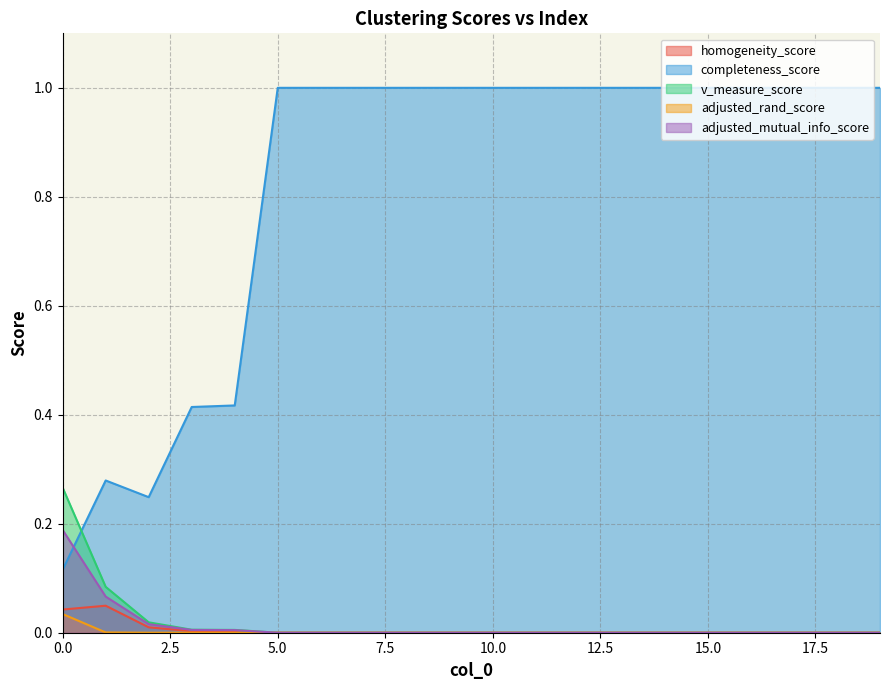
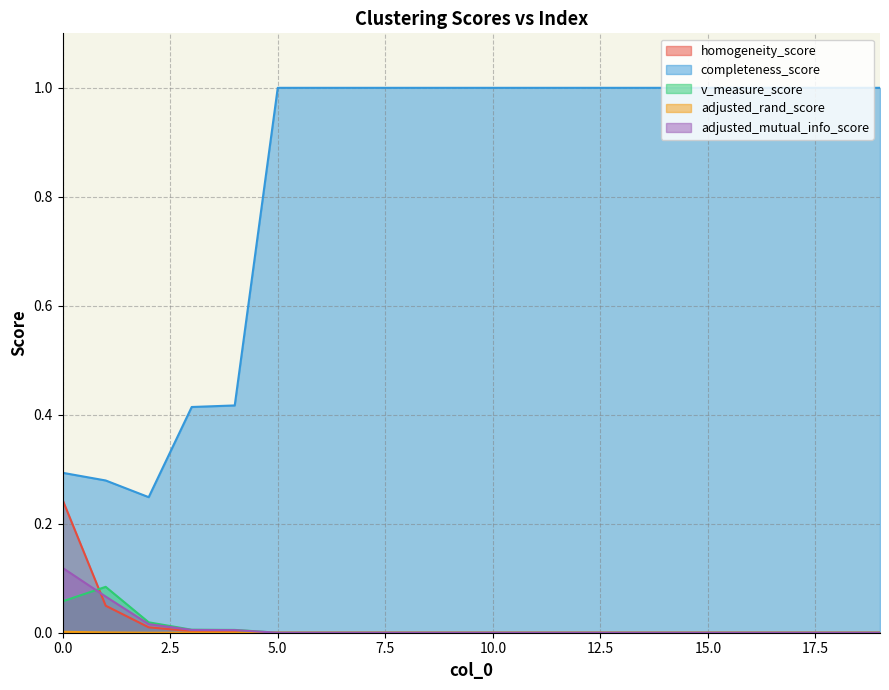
  {
    "homogeneity_score": {
-     "0.0": 0.04
+     "0.0": 0.24
    },
    "completeness_score": {
-     "0.0": 0.12,
+     "0.0": 0.29,
      "5.0": 1.00,
      "10.0": 1.00
    },
    "v_measure_score": {
-     "0.0": 0.27
+     "0.0": 0.06
    },
    "adjusted_rand_score": {
-     "0.0": 0.03
+     "0.0": 0.00
    },
    "adjusted_mutual_info_score": {
-     "0.0": 0.19
+     "0.0": 0.12
    }
  }
